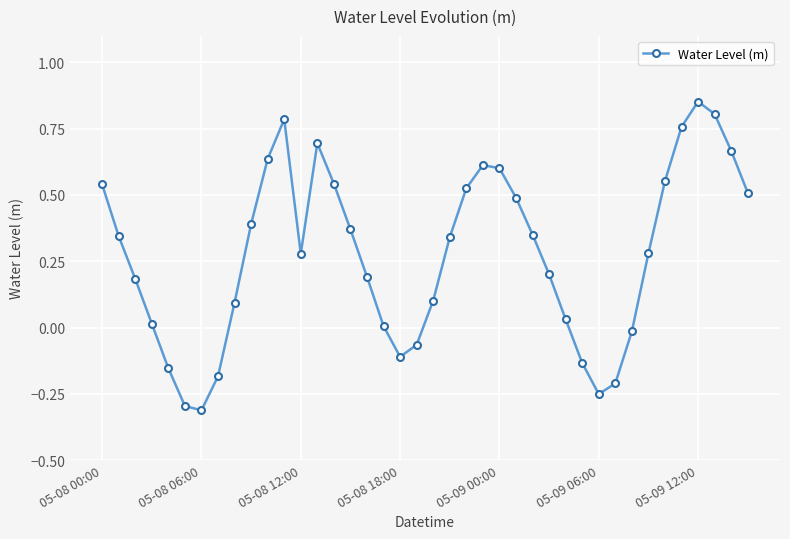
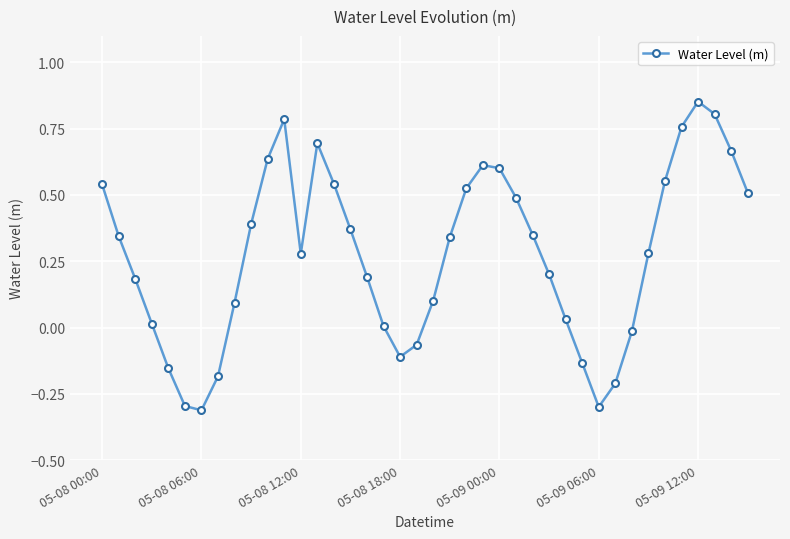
  {
    "05-08 00:00": 0.54,
    "05-08 06:00": -0.31,
    "05-08 12:00": 0.28,
    "05-08 18:00": -0.11,
    "05-09 00:00": 0.60,
-   "05-09 06:00": -0.25,
+   "05-09 06:00": -0.30,
    "05-09 12:00": 0.85
  }
